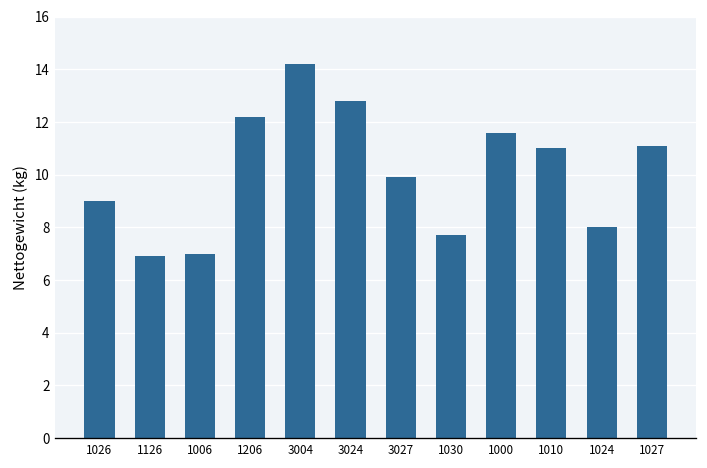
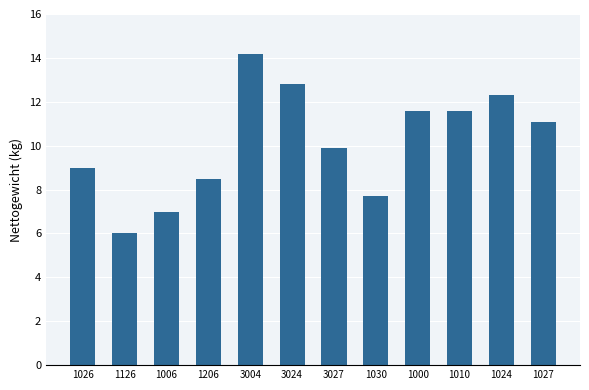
  {
    "1026": 9.0,
-   "1126": 6.9,
+   "1126": 6.0,
    "1006": 7.0,
-   "1206": 12.2,
+   "1206": 8.5,
    "3004": 14.2,
    "3024": 12.8,
    "3027": 9.9,
    "1030": 7.7,
    "1000": 11.6,
-   "1010": 11.0,
-   "1024": 8.0,
+   "1010": 11.6,
+   "1024": 12.3,
    "1027": 11.1
  }
